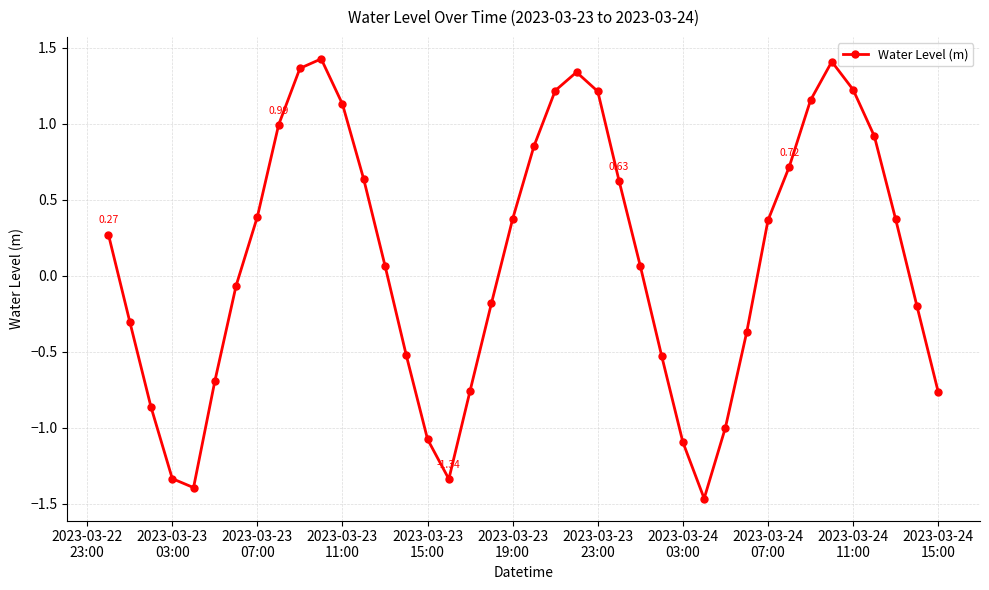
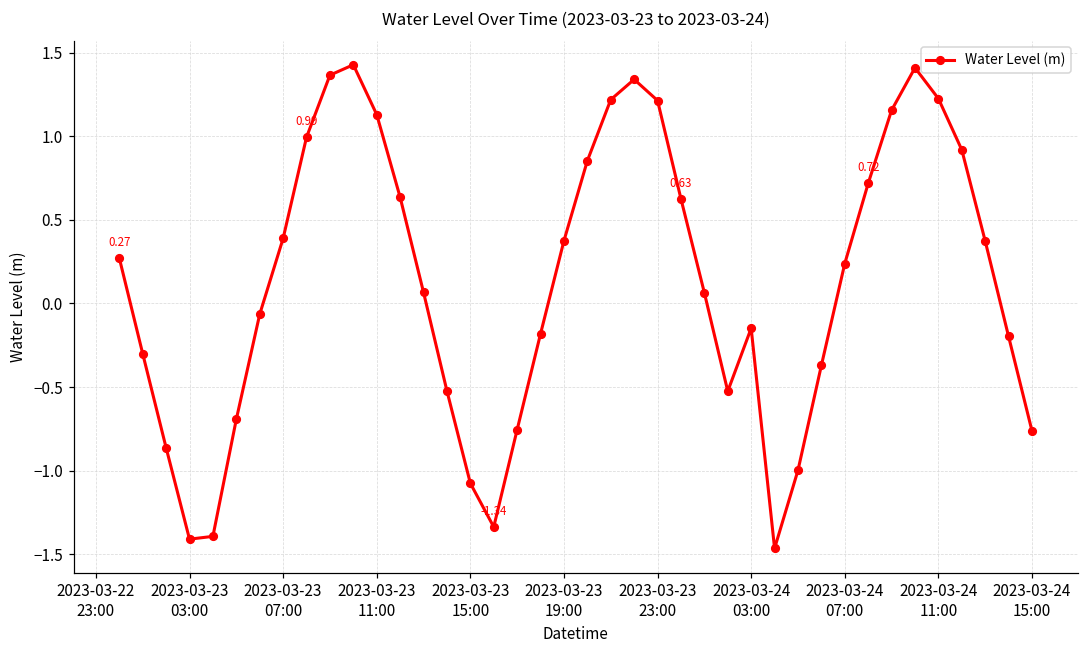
  {
-   "2023-03-23 03:00": -1.33,
+   "2023-03-23 03:00": -1.41,
    "2023-03-23 07:00": 0.39,
    "2023-03-23 11:00": 1.13,
    "2023-03-23 15:00": -1.07,
    "2023-03-23 19:00": 0.37,
    "2023-03-23 23:00": 1.21,
-   "2023-03-24 03:00": -1.09,
-   "2023-03-24 07:00": 0.37,
+   "2023-03-24 03:00": -0.15,
+   "2023-03-24 07:00": 0.24,
    "2023-03-24 11:00": 1.22,
    "2023-03-24 15:00": -0.76
  }
